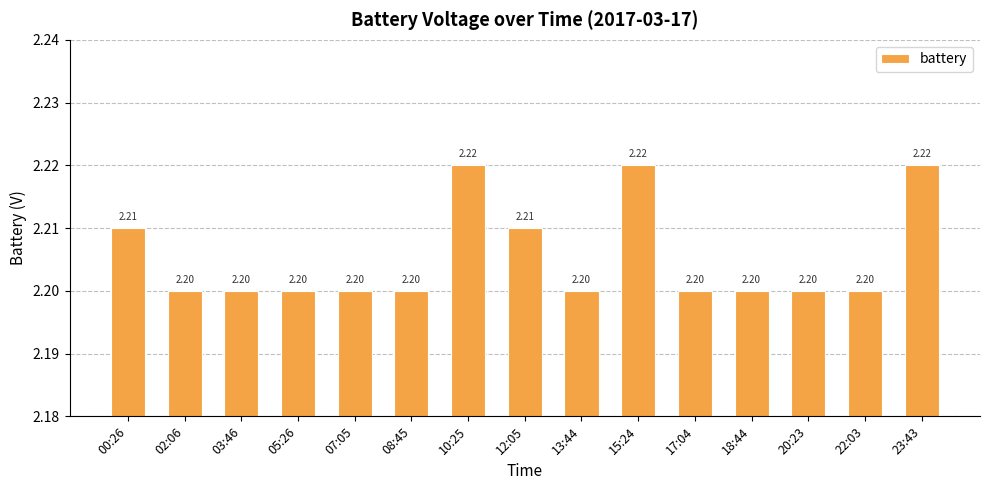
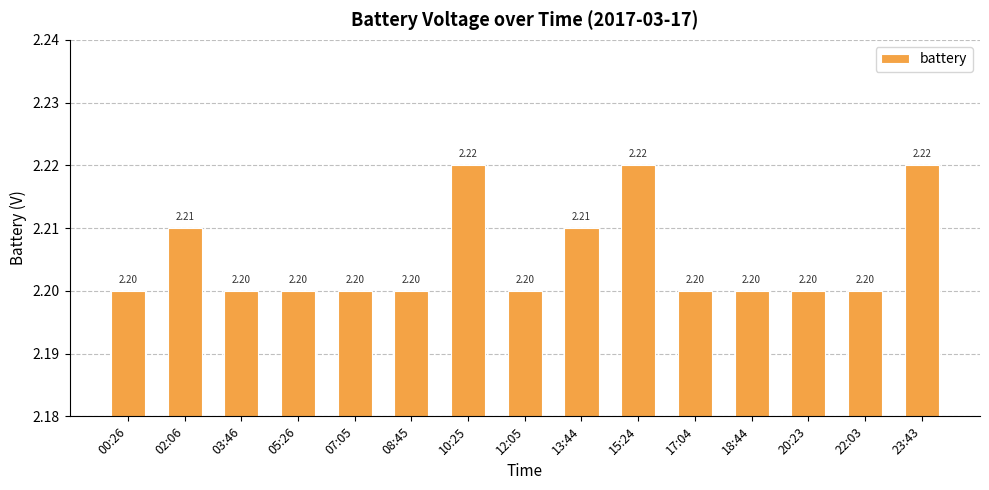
  {
-   "00:26": 2.21,
-   "02:06": 2.20,
+   "00:26": 2.20,
+   "02:06": 2.21,
    "03:46": 2.20,
    "05:26": 2.20,
    "07:05": 2.20,
    "08:45": 2.20,
    "10:25": 2.22,
-   "12:05": 2.21,
-   "13:44": 2.20,
+   "12:05": 2.20,
+   "13:44": 2.21,
    "15:24": 2.22,
    "17:04": 2.20,
    "18:44": 2.20,
    "20:23": 2.20,
    "22:03": 2.20,
    "23:43": 2.22
  }
